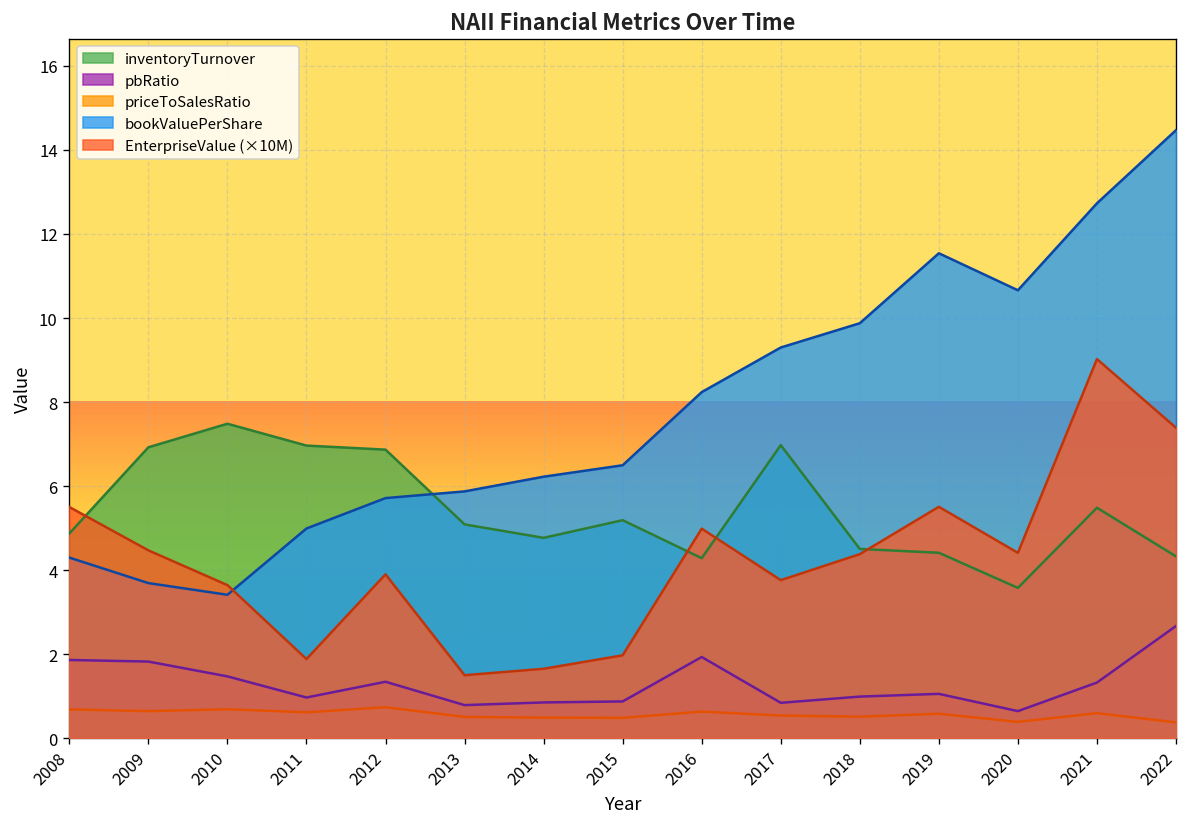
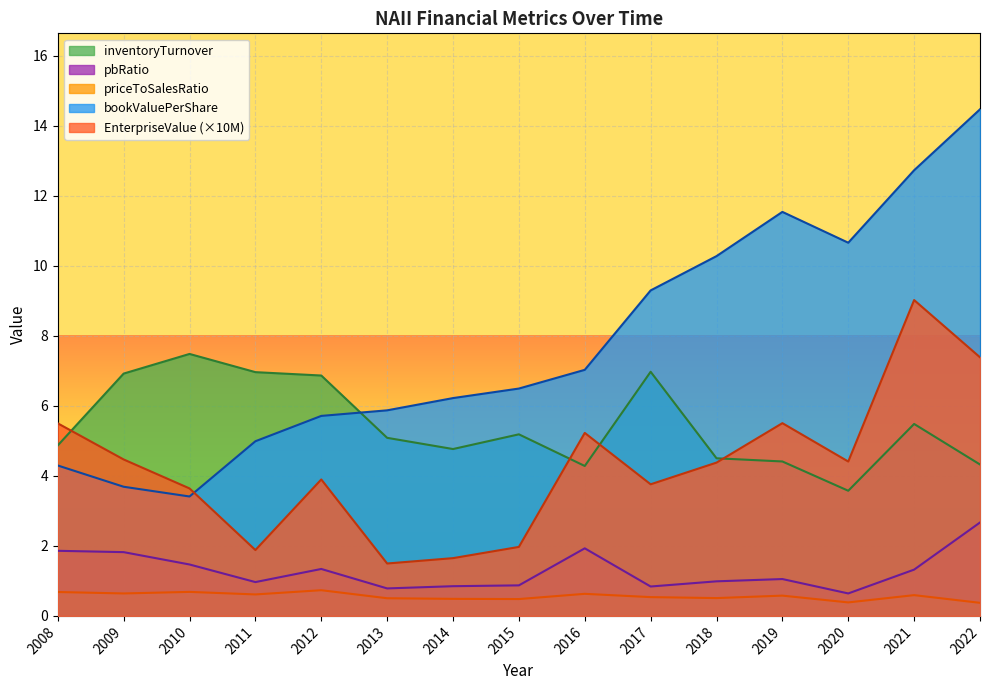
  {
    "inventoryTurnover": {
      "2008": 4.9,
      "2009": 6.9,
      "2010": 7.5,
      "2011": 7.0,
      "2012": 6.9,
      "2013": 5.1,
      "2014": 4.8,
      "2015": 5.2,
      "2016": 4.3,
      "2017": 7.0,
      "2018": 4.5,
      "2019": 4.4,
      "2020": 3.6,
      "2021": 5.5,
      "2022": 4.3
    },
    "pbRatio": {
      "2008": 1.9,
      "2009": 1.8,
      "2010": 1.5,
      "2011": 1.0,
      "2012": 1.3,
      "2013": 0.8,
      "2014": 0.8,
      "2015": 0.9,
      "2016": 1.9,
      "2017": 0.8,
      "2018": 1.0,
      "2019": 1.1,
      "2020": 0.6,
      "2021": 1.3,
      "2022": 2.7
    },
    "priceToSalesRatio": {
      "2008": 0.7,
      "2009": 0.6,
      "2010": 0.7,
      "2011": 0.6,
      "2012": 0.7,
      "2013": 0.5,
      "2014": 0.5,
      "2015": 0.5,
      "2016": 0.6,
      "2017": 0.5,
      "2018": 0.5,
      "2019": 0.6,
      "2020": 0.4,
      "2021": 0.6,
      "2022": 0.4
    },
    "bookValuePerShare": {
      "2008": 4.3,
      "2009": 3.7,
      "2010": 3.4,
      "2011": 5.0,
      "2012": 5.7,
      "2013": 5.9,
      "2014": 6.2,
      "2015": 6.5,
-     "2016": 8.2,
+     "2016": 7.0,
      "2017": 9.3,
-     "2018": 9.9,
+     "2018": 10.3,
      "2019": 11.5,
      "2020": 10.7,
      "2021": 12.7,
      "2022": 14.5
    },
    "EnterpriseValue (×10M)": {
      "2008": 5.5,
      "2009": 4.5,
      "2010": 3.6,
      "2011": 1.9,
      "2012": 3.9,
      "2013": 1.5,
      "2014": 1.7,
      "2015": 2.0,
-     "2016": 5.0,
+     "2016": 5.2,
      "2017": 3.8,
      "2018": 4.4,
      "2019": 5.5,
      "2020": 4.4,
      "2021": 9.0,
      "2022": 7.4
    }
  }
